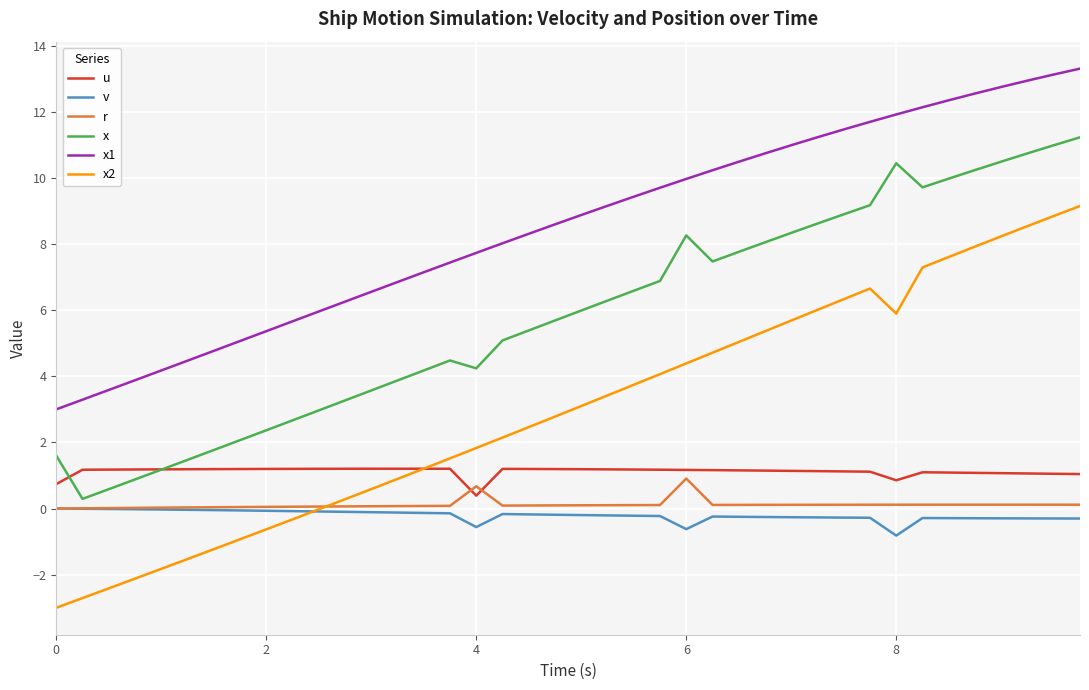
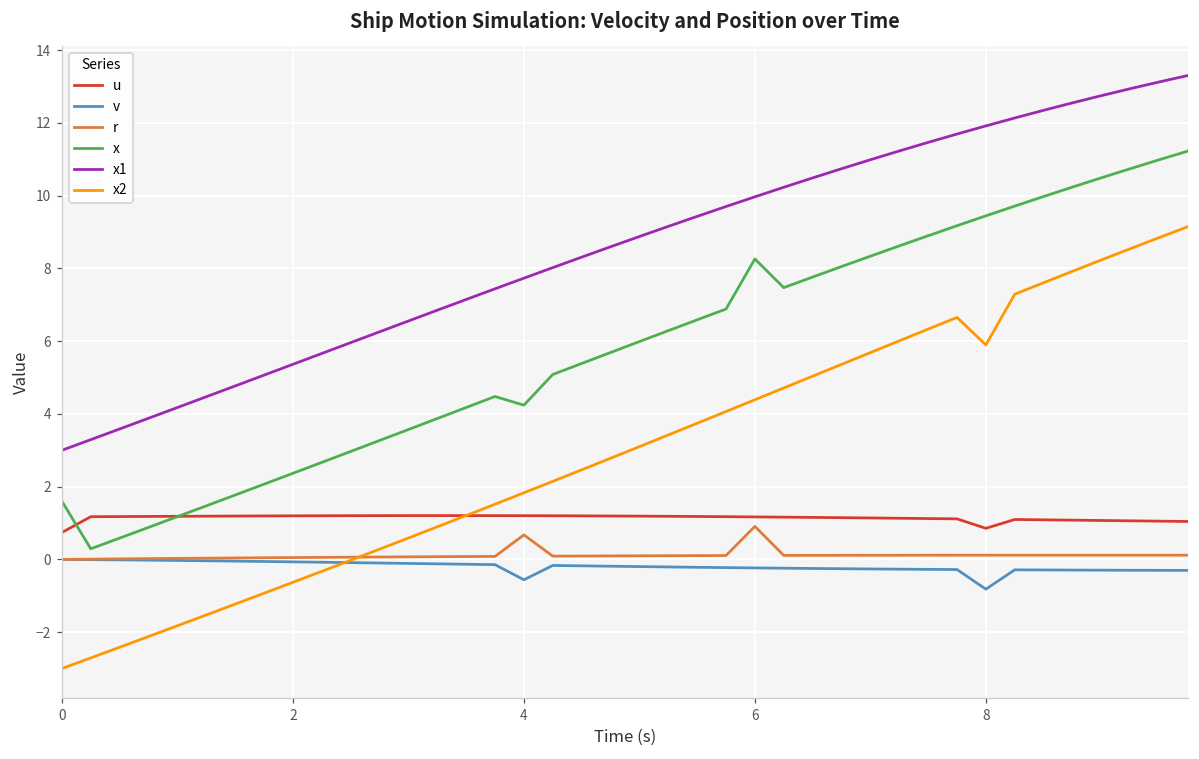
  {
    "u": {
      "0": 0.7,
      "2": 1.2,
-     "4": 0.4,
+     "4": 1.2,
      "6": 1.2,
      "8": 0.9
    },
    "v": {
      "2": -0.1,
      "4": -0.6,
-     "6": -0.6,
+     "6": -0.2,
      "8": -0.8
    },
    "r": {
      "2": 0.1,
      "4": 0.7,
      "6": 0.9,
      "8": 0.1
    },
    "x": {
      "0": 1.6,
      "2": 2.4,
      "4": 4.2,
      "6": 8.3,
-     "8": 10.4
+     "8": 9.4
    },
    "x1": {
      "0": 3.0,
      "2": 5.4,
      "4": 7.7,
      "6": 10.0,
      "8": 11.9
    },
    "x2": {
      "0": -3.0,
      "2": -0.6,
      "4": 1.8,
      "6": 4.4,
      "8": 5.9
    }
  }
